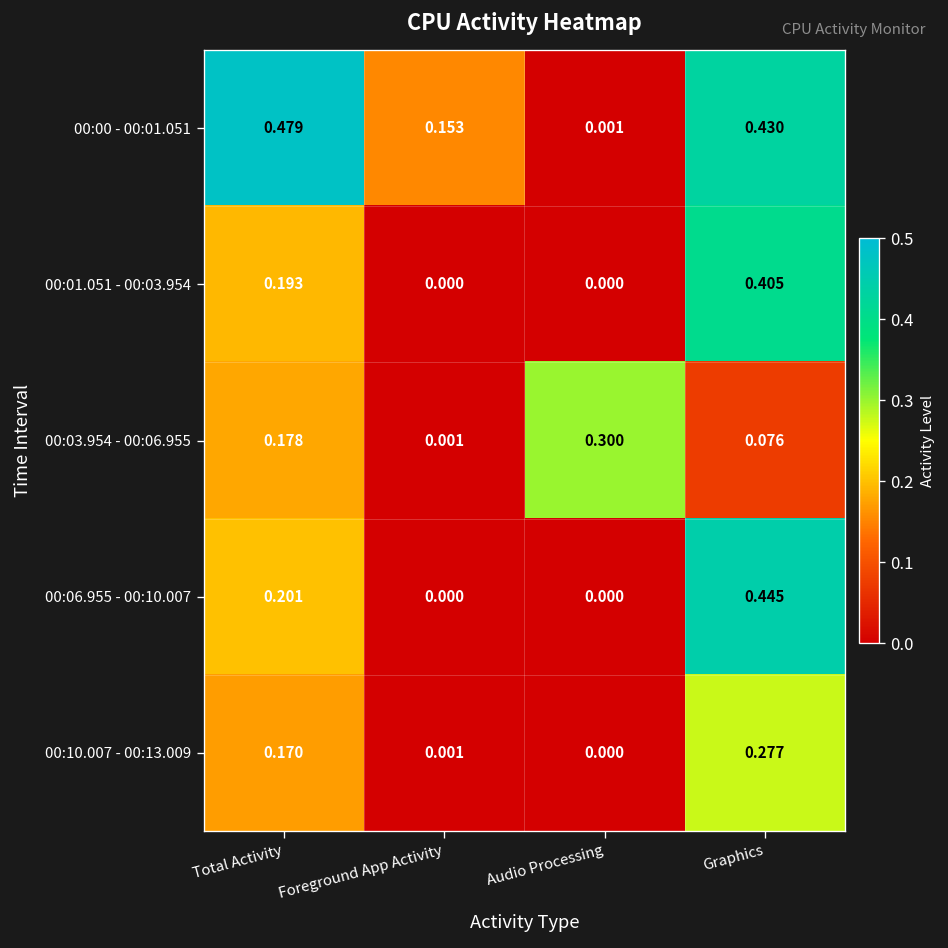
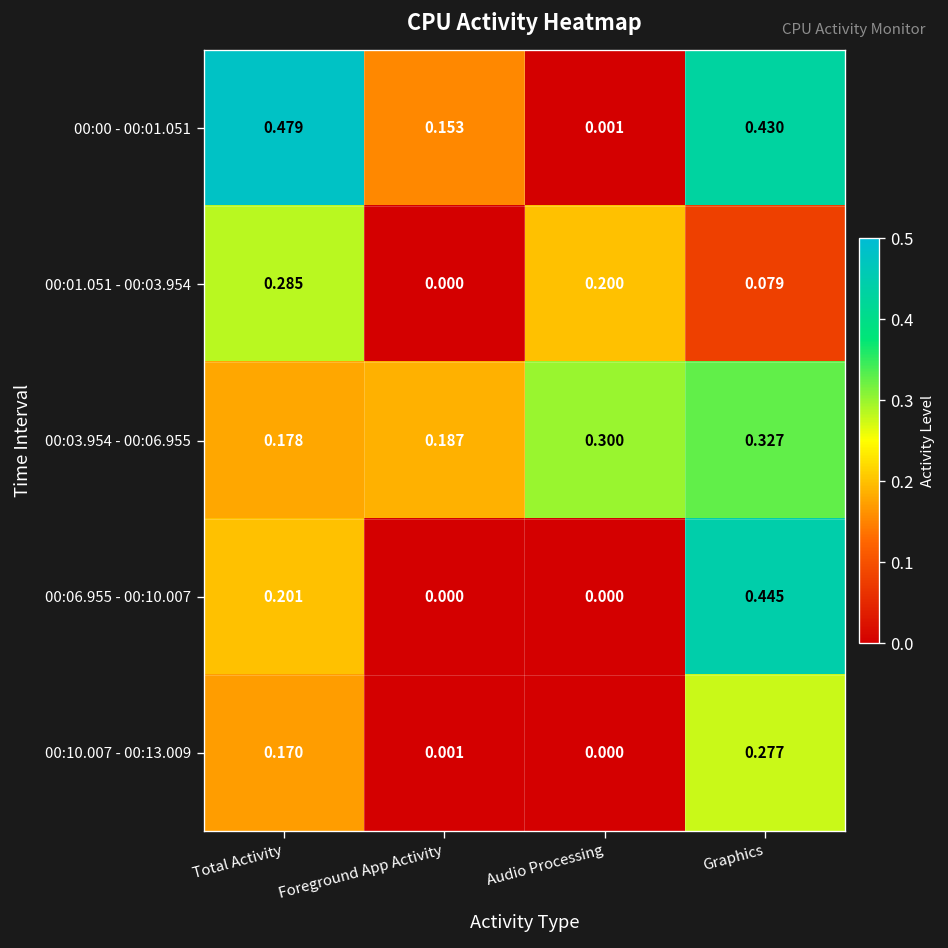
  {
    "00:00 - 00:01.051": {
      "Total Activity": 0.479,
      "Foreground App Activity": 0.153,
      "Audio Processing": 0.001,
      "Graphics": 0.430
    },
    "00:01.051 - 00:03.954": {
-     "Total Activity": 0.193,
+     "Total Activity": 0.285,
      "Foreground App Activity": 0.000,
-     "Audio Processing": 0.000,
-     "Graphics": 0.405
+     "Audio Processing": 0.200,
+     "Graphics": 0.079
    },
    "00:03.954 - 00:06.955": {
      "Total Activity": 0.178,
-     "Foreground App Activity": 0.001,
+     "Foreground App Activity": 0.187,
      "Audio Processing": 0.300,
-     "Graphics": 0.076
+     "Graphics": 0.327
    },
    "00:06.955 - 00:10.007": {
      "Total Activity": 0.201,
      "Foreground App Activity": 0.000,
      "Audio Processing": 0.000,
      "Graphics": 0.445
    },
    "00:10.007 - 00:13.009": {
      "Total Activity": 0.170,
      "Foreground App Activity": 0.001,
      "Audio Processing": 0.000,
      "Graphics": 0.277
    }
  }
